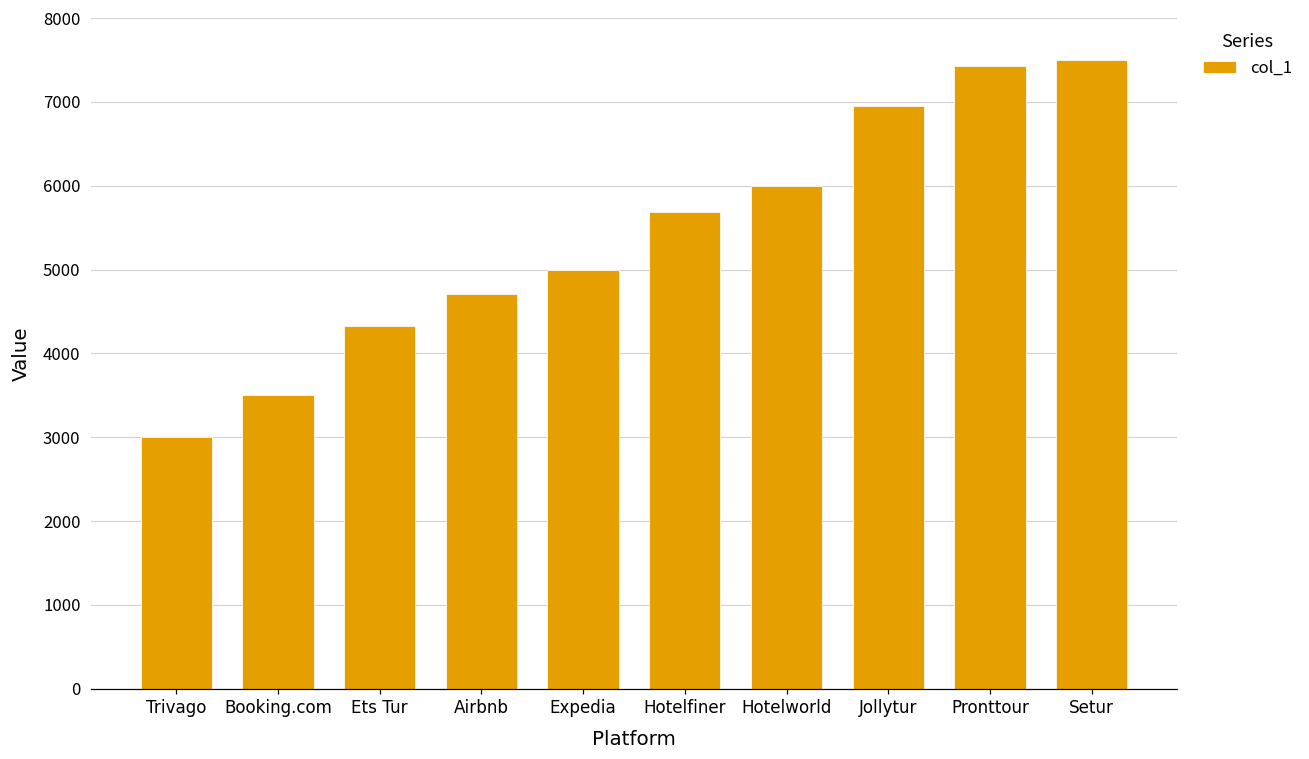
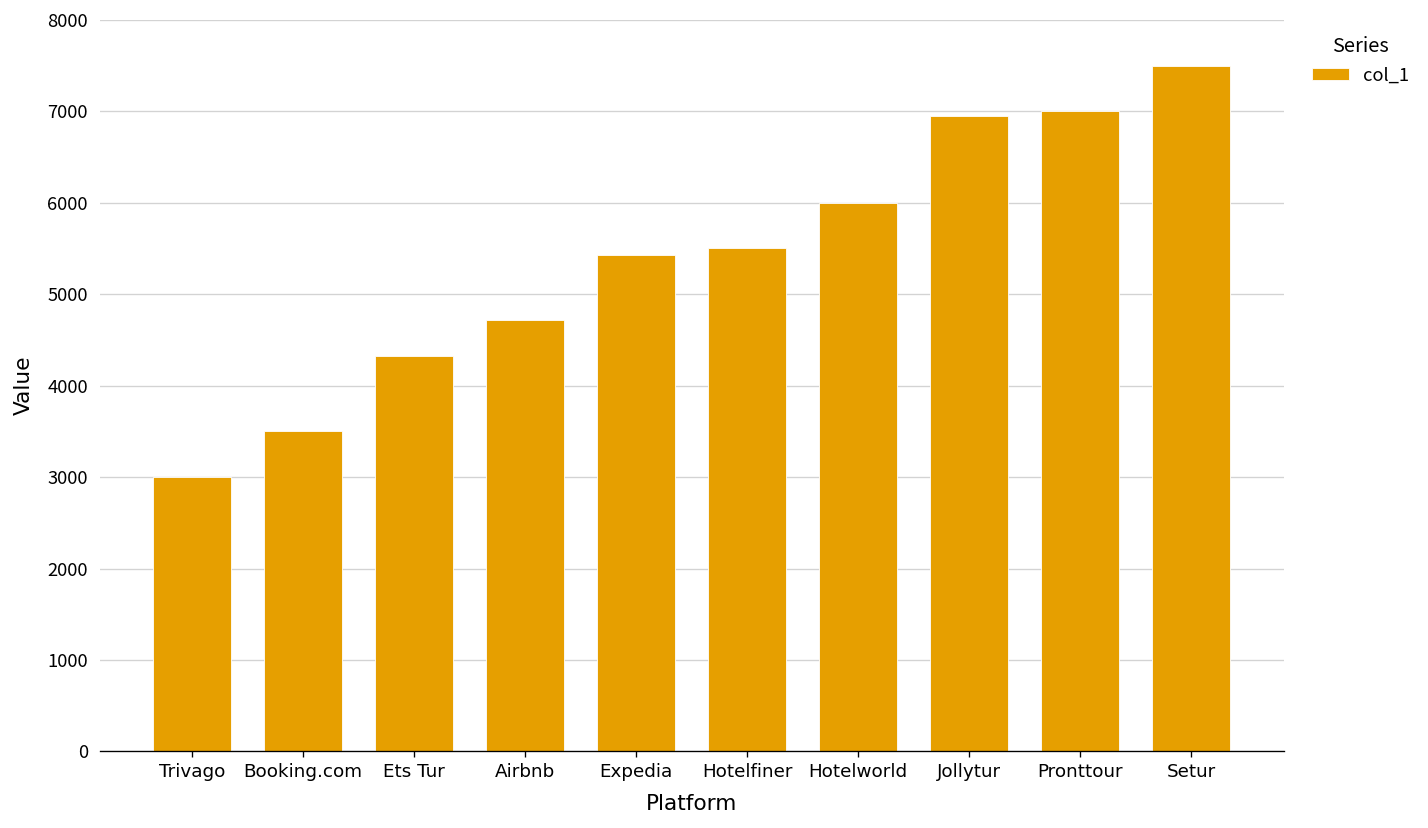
  {
    "Trivago": 3000,
    "Booking.com": 3500,
    "Ets Tur": 4300,
    "Airbnb": 4700,
-   "Expedia": 5000,
-   "Hotelfiner": 5700,
+   "Expedia": 5400,
+   "Hotelfiner": 5500,
    "Hotelworld": 6000,
    "Jollytur": 7000,
-   "Pronttour": 7400,
+   "Pronttour": 7000,
    "Setur": 7500
  }
